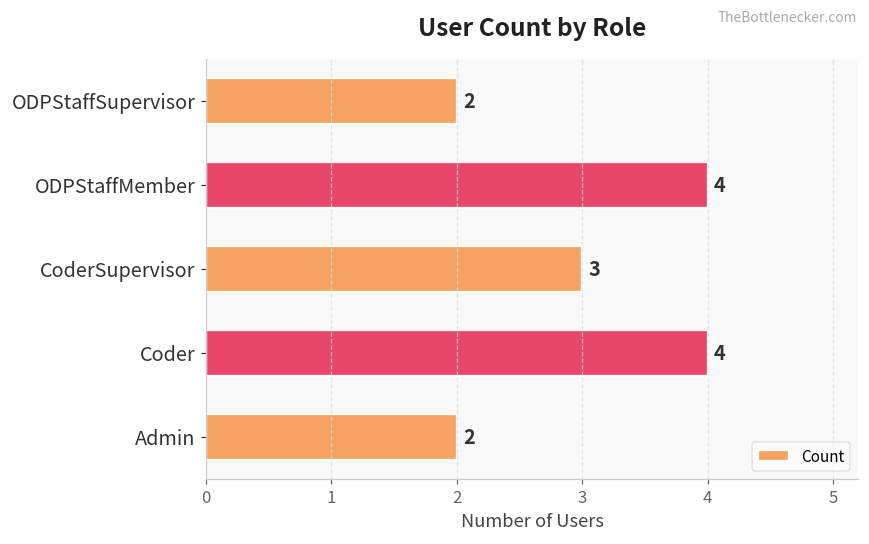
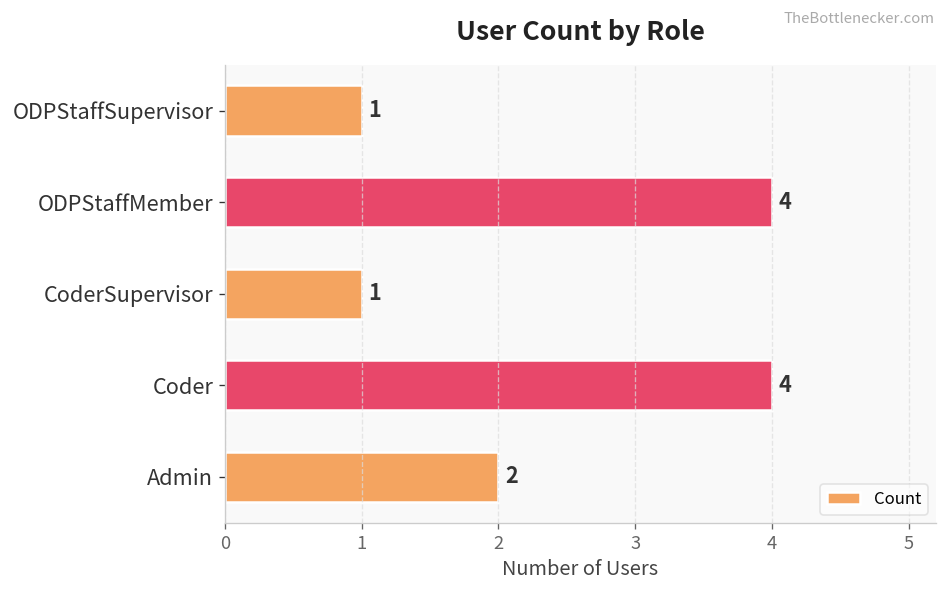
  {
-   "ODPStaffSupervisor": 2,
+   "ODPStaffSupervisor": 1,
    "ODPStaffMember": 4,
-   "CoderSupervisor": 3,
+   "CoderSupervisor": 1,
    "Coder": 4,
    "Admin": 2
  }
